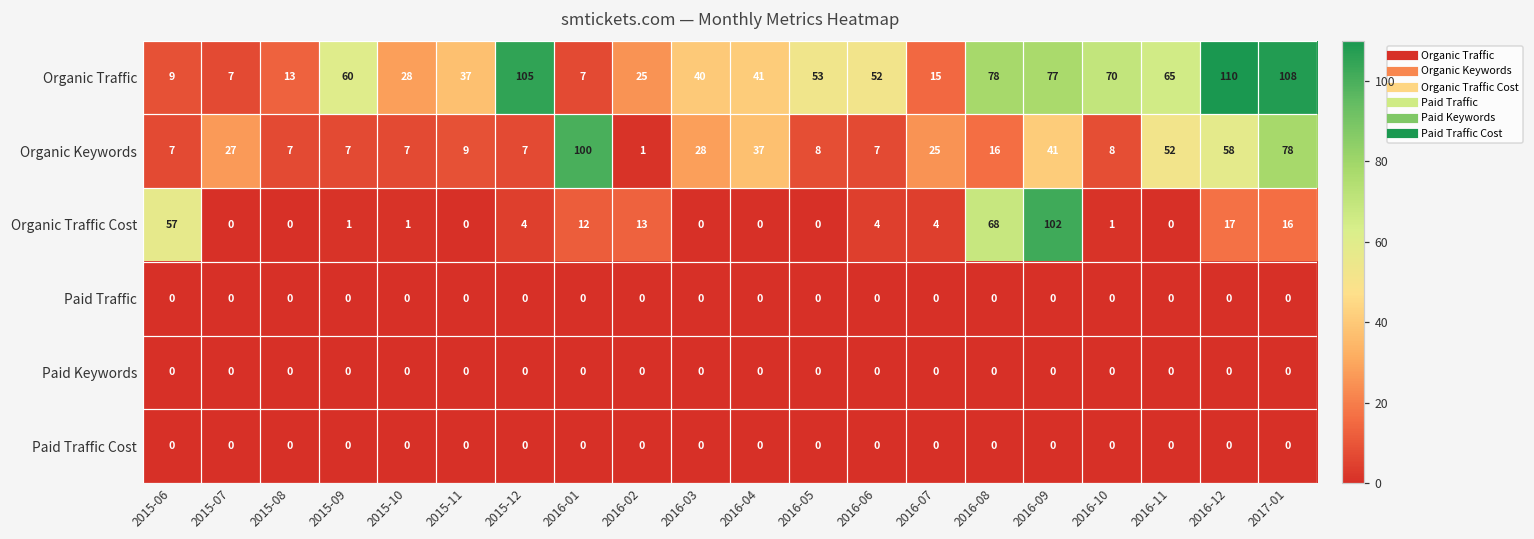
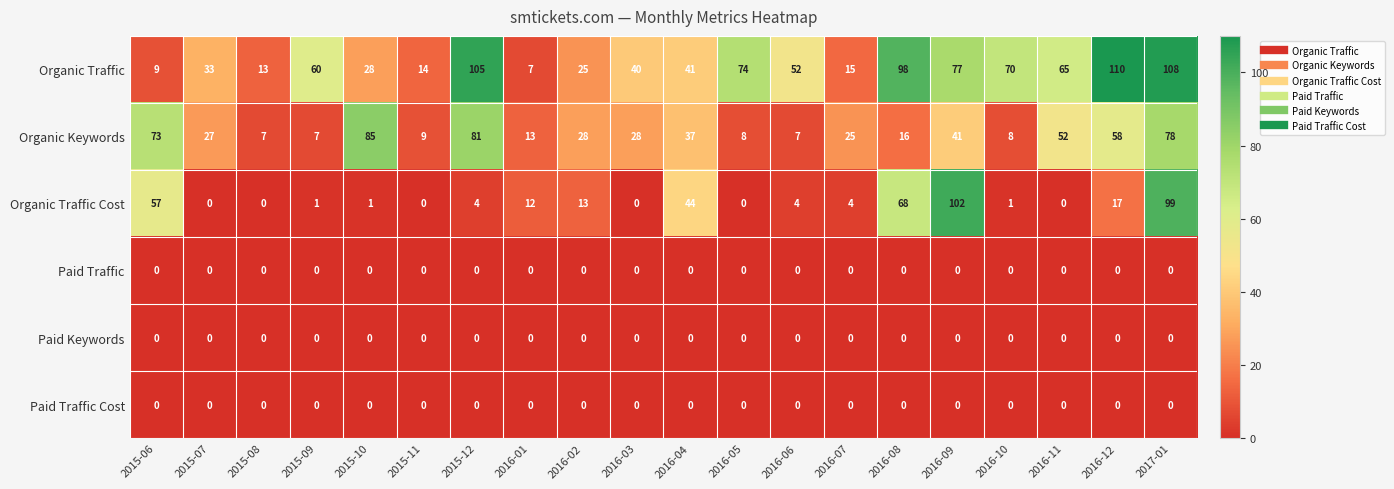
  {
    "Organic Traffic": {
      "2015-06": 9,
-     "2015-07": 7,
+     "2015-07": 33,
      "2015-08": 13,
      "2015-09": 60,
      "2015-10": 28,
-     "2015-11": 37,
+     "2015-11": 14,
      "2015-12": 105,
      "2016-01": 7,
      "2016-02": 25,
      "2016-03": 40,
      "2016-04": 41,
-     "2016-05": 53,
+     "2016-05": 74,
      "2016-06": 52,
      "2016-07": 15,
-     "2016-08": 78,
+     "2016-08": 98,
      "2016-09": 77,
      "2016-10": 70,
      "2016-11": 65,
      "2016-12": 110,
      "2017-01": 108
    },
    "Organic Keywords": {
-     "2015-06": 7,
+     "2015-06": 73,
      "2015-07": 27,
      "2015-08": 7,
      "2015-09": 7,
-     "2015-10": 7,
+     "2015-10": 85,
      "2015-11": 9,
-     "2015-12": 7,
-     "2016-01": 100,
-     "2016-02": 1,
+     "2015-12": 81,
+     "2016-01": 13,
+     "2016-02": 28,
      "2016-03": 28,
      "2016-04": 37,
      "2016-05": 8,
      "2016-06": 7,
      "2016-07": 25,
      "2016-08": 16,
      "2016-09": 41,
      "2016-10": 8,
      "2016-11": 52,
      "2016-12": 58,
      "2017-01": 78
    },
    "Organic Traffic Cost": {
      "2015-06": 57,
      "2015-07": 0,
      "2015-08": 0,
      "2015-09": 1,
      "2015-10": 1,
      "2015-11": 0,
      "2015-12": 4,
      "2016-01": 12,
      "2016-02": 13,
      "2016-03": 0,
-     "2016-04": 0,
+     "2016-04": 44,
      "2016-05": 0,
      "2016-06": 4,
      "2016-07": 4,
      "2016-08": 68,
      "2016-09": 102,
      "2016-10": 1,
      "2016-11": 0,
      "2016-12": 17,
-     "2017-01": 16
+     "2017-01": 99
    },
    "Paid Traffic": {
      "2015-06": 0,
      "2015-07": 0,
      "2015-08": 0,
      "2015-09": 0,
      "2015-10": 0,
      "2015-11": 0,
      "2015-12": 0,
      "2016-01": 0,
      "2016-02": 0,
      "2016-03": 0,
      "2016-04": 0,
      "2016-05": 0,
      "2016-06": 0,
      "2016-07": 0,
      "2016-08": 0,
      "2016-09": 0,
      "2016-10": 0,
      "2016-11": 0,
      "2016-12": 0,
      "2017-01": 0
    },
    "Paid Keywords": {
      "2015-06": 0,
      "2015-07": 0,
      "2015-08": 0,
      "2015-09": 0,
      "2015-10": 0,
      "2015-11": 0,
      "2015-12": 0,
      "2016-01": 0,
      "2016-02": 0,
      "2016-03": 0,
      "2016-04": 0,
      "2016-05": 0,
      "2016-06": 0,
      "2016-07": 0,
      "2016-08": 0,
      "2016-09": 0,
      "2016-10": 0,
      "2016-11": 0,
      "2016-12": 0,
      "2017-01": 0
    },
    "Paid Traffic Cost": {
      "2015-06": 0,
      "2015-07": 0,
      "2015-08": 0,
      "2015-09": 0,
      "2015-10": 0,
      "2015-11": 0,
      "2015-12": 0,
      "2016-01": 0,
      "2016-02": 0,
      "2016-03": 0,
      "2016-04": 0,
      "2016-05": 0,
      "2016-06": 0,
      "2016-07": 0,
      "2016-08": 0,
      "2016-09": 0,
      "2016-10": 0,
      "2016-11": 0,
      "2016-12": 0,
      "2017-01": 0
    }
  }
